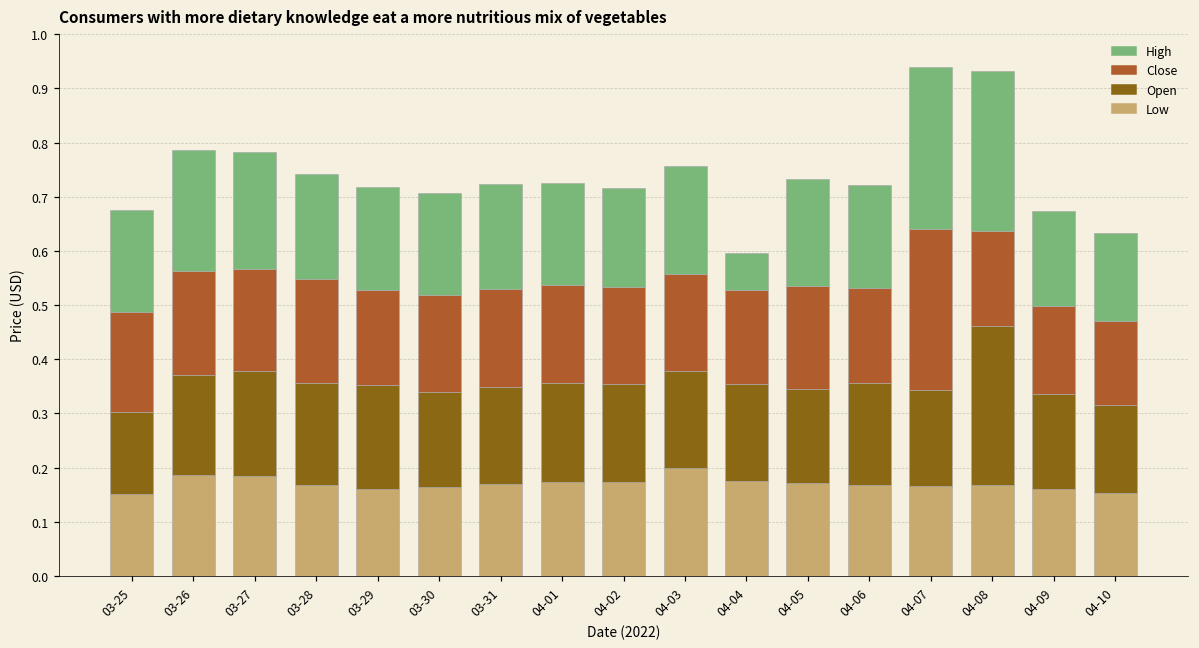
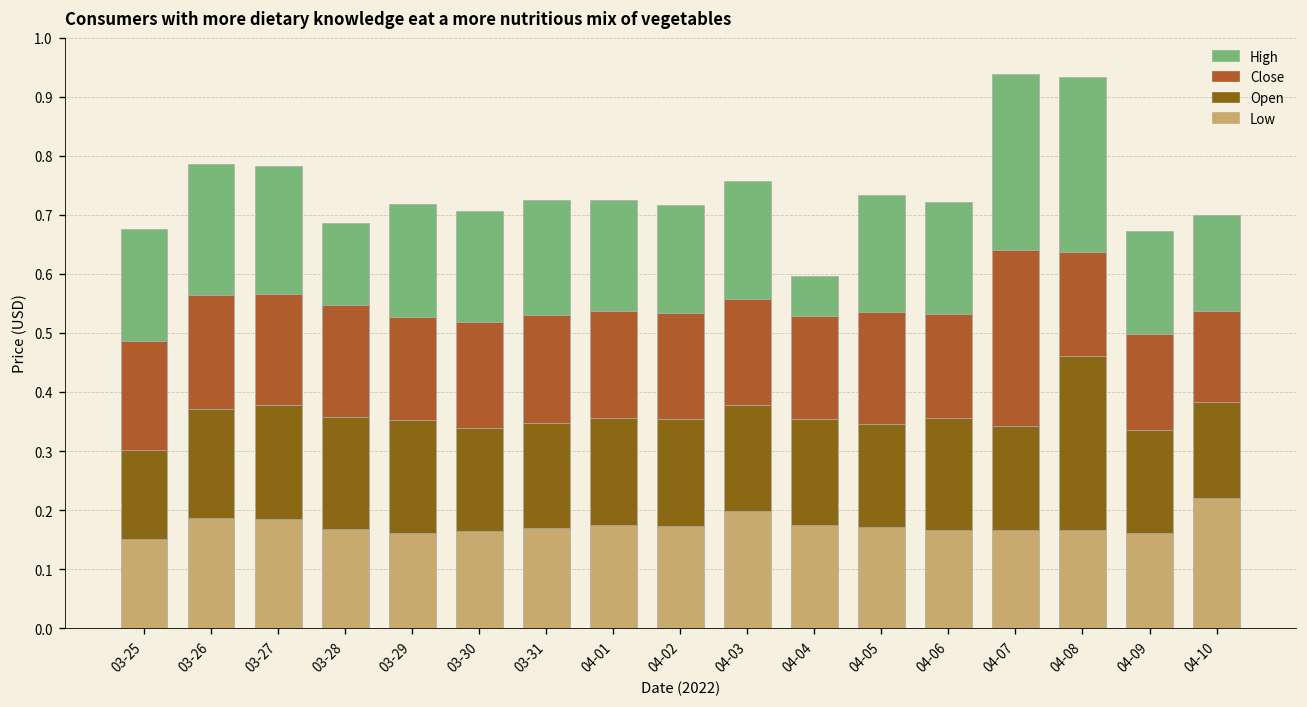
  {
    "Low": {
      "03-25": 0.15,
      "03-26": 0.19,
      "03-27": 0.18,
      "03-28": 0.17,
      "03-29": 0.16,
      "03-30": 0.16,
      "03-31": 0.17,
      "04-01": 0.17,
      "04-02": 0.17,
      "04-03": 0.20,
      "04-04": 0.17,
      "04-05": 0.17,
      "04-06": 0.17,
      "04-07": 0.17,
      "04-08": 0.17,
      "04-09": 0.16,
-     "04-10": 0.15
+     "04-10": 0.22
    },
    "High": {
      "03-25": 0.19,
      "03-26": 0.22,
      "03-27": 0.22,
-     "03-28": 0.20,
+     "03-28": 0.14,
      "03-29": 0.19,
      "03-30": 0.19,
      "03-31": 0.19,
      "04-01": 0.19,
      "04-02": 0.18,
      "04-03": 0.20,
      "04-04": 0.07,
      "04-05": 0.20,
      "04-06": 0.19,
      "04-07": 0.30,
      "04-08": 0.30,
      "04-09": 0.18,
      "04-10": 0.16
    }
  }
